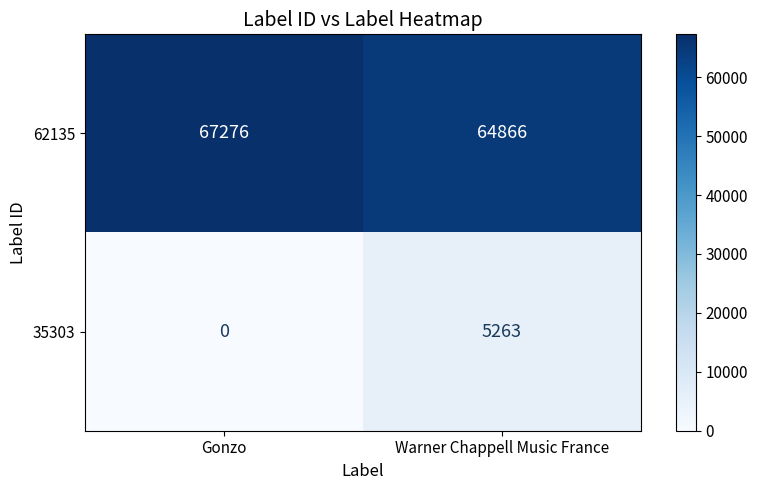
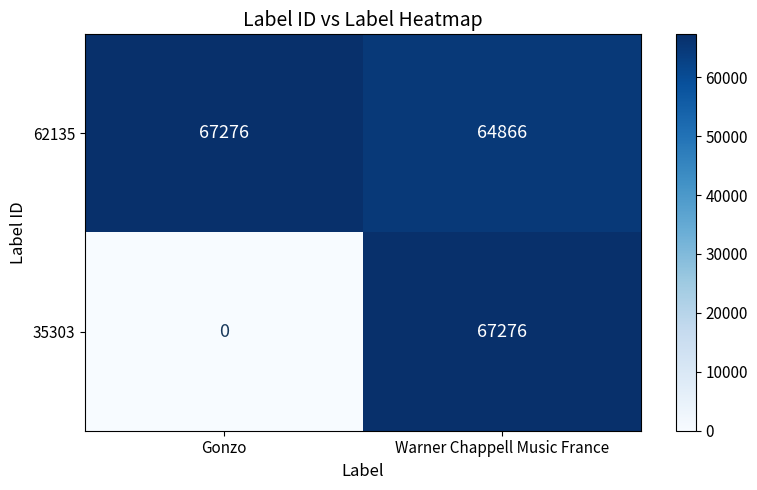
  {
    "62135": {
      "Gonzo": 67276,
      "Warner Chappell Music France": 64866
    },
    "35303": {
      "Gonzo": 0,
-     "Warner Chappell Music France": 5263
+     "Warner Chappell Music France": 67276
    }
  }
